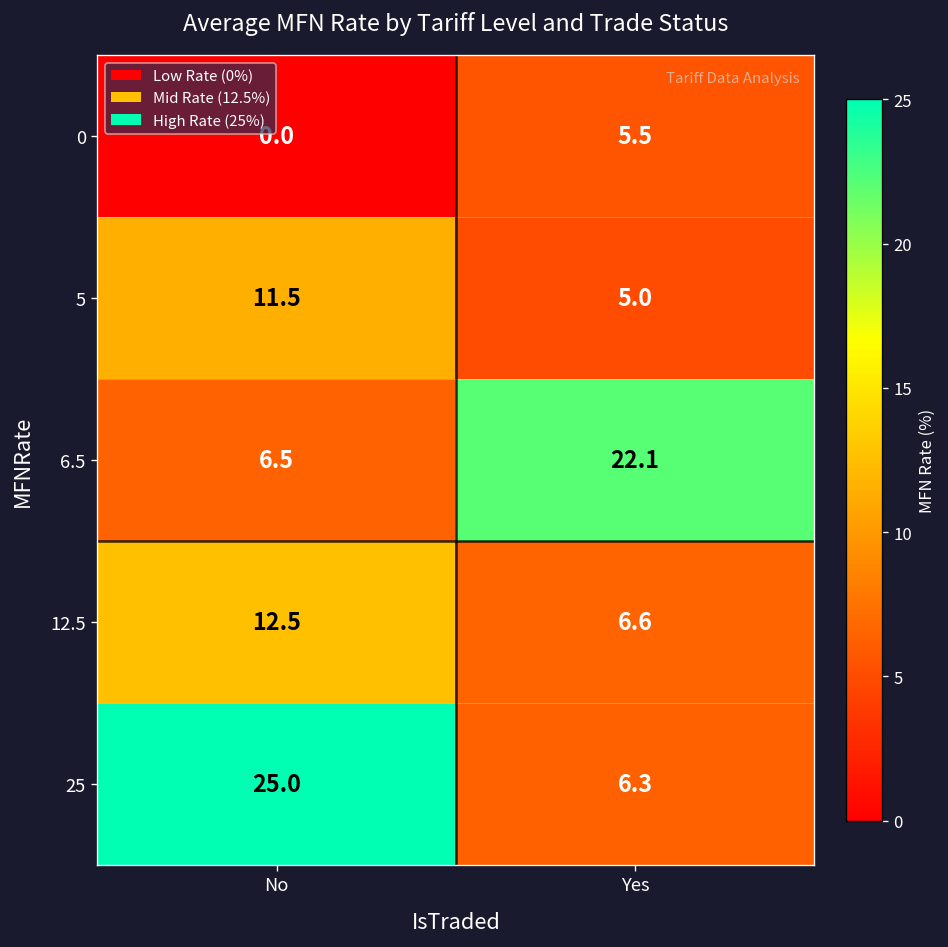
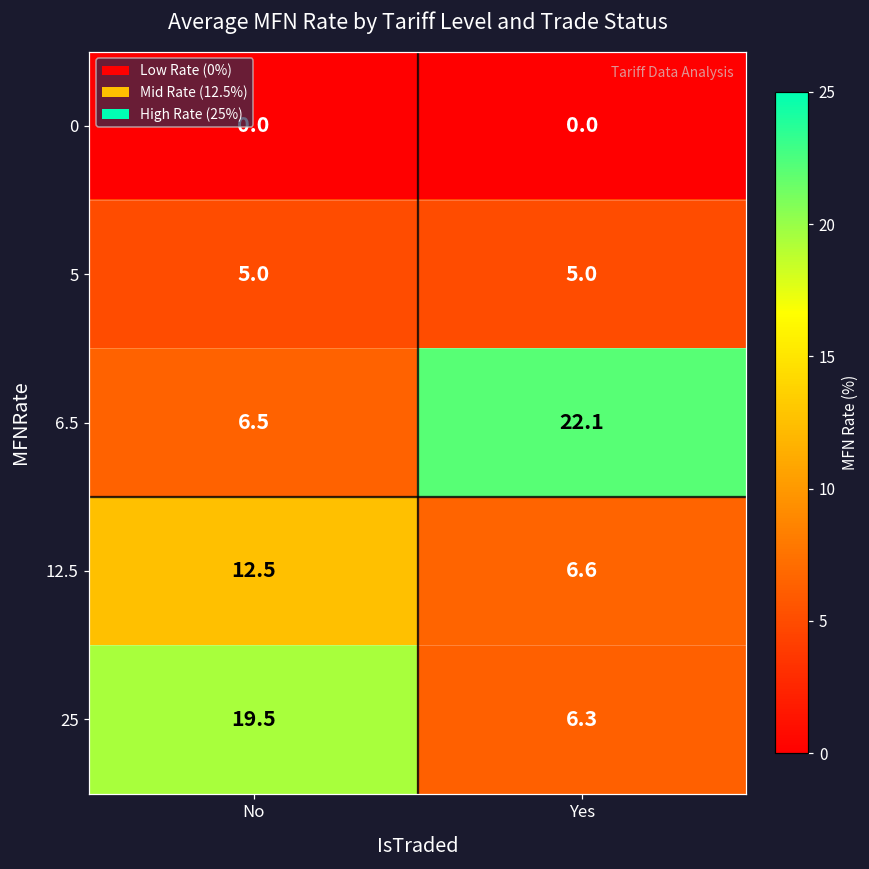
  {
    "0": {
-     "Yes": 5.5
+     "Yes": 0.0
    },
    "5": {
-     "No": 11.5,
+     "No": 5.0,
      "Yes": 5.0
    },
    "6.5": {
      "No": 6.5,
      "Yes": 22.1
    },
    "12.5": {
      "No": 12.5,
      "Yes": 6.6
    },
    "25": {
-     "No": 25.0,
+     "No": 19.5,
      "Yes": 6.3
    }
  }
